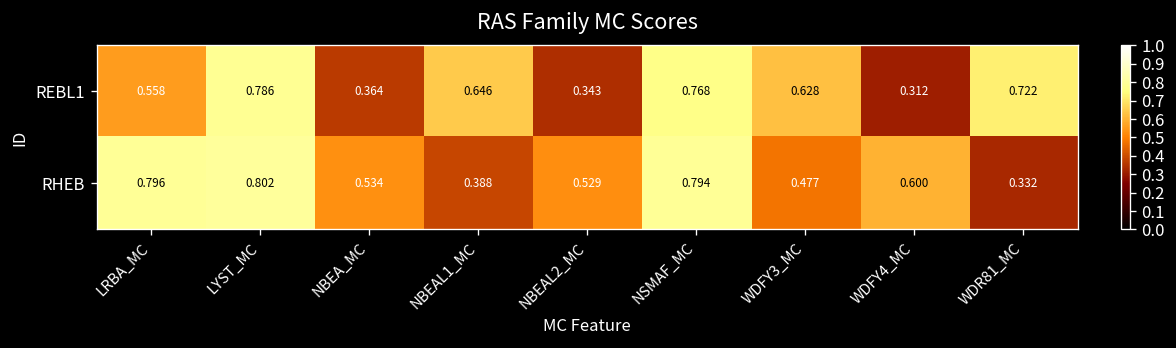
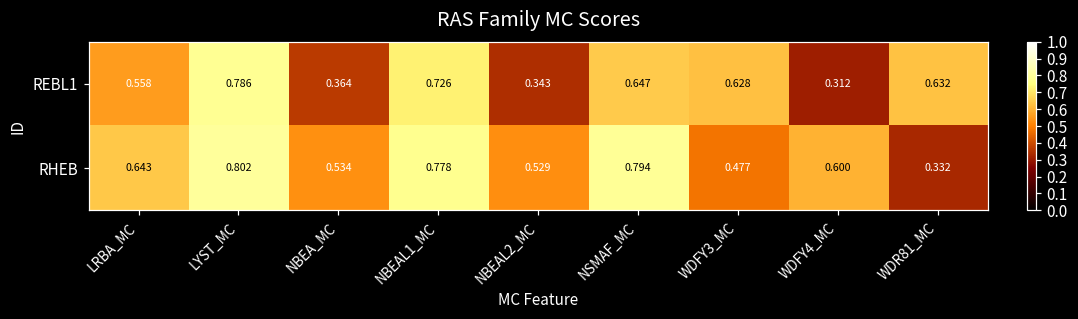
  {
    "REBL1": {
      "LRBA_MC": 0.558,
      "LYST_MC": 0.786,
      "NBEA_MC": 0.364,
-     "NBEAL1_MC": 0.646,
+     "NBEAL1_MC": 0.726,
      "NBEAL2_MC": 0.343,
-     "NSMAF_MC": 0.768,
+     "NSMAF_MC": 0.647,
      "WDFY3_MC": 0.628,
      "WDFY4_MC": 0.312,
-     "WDR81_MC": 0.722
+     "WDR81_MC": 0.632
    },
    "RHEB": {
-     "LRBA_MC": 0.796,
+     "LRBA_MC": 0.643,
      "LYST_MC": 0.802,
      "NBEA_MC": 0.534,
-     "NBEAL1_MC": 0.388,
+     "NBEAL1_MC": 0.778,
      "NBEAL2_MC": 0.529,
      "NSMAF_MC": 0.794,
      "WDFY3_MC": 0.477,
      "WDFY4_MC": 0.600,
      "WDR81_MC": 0.332
    }
  }
